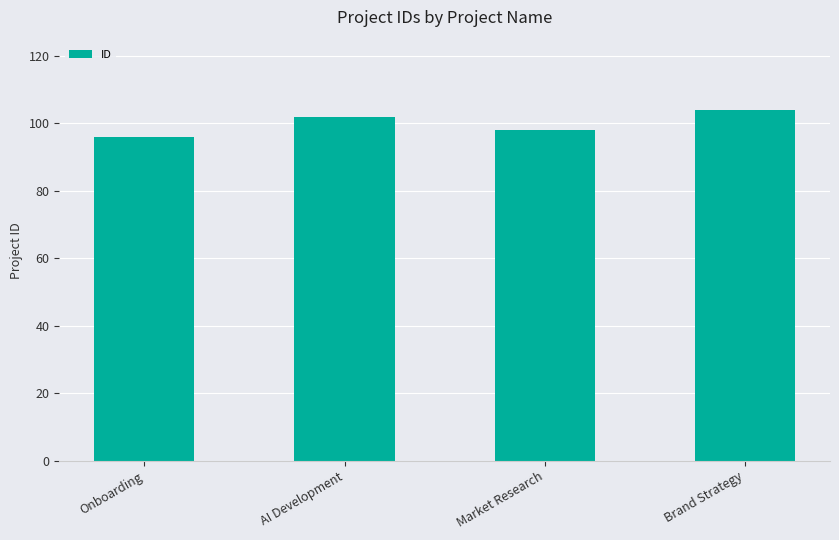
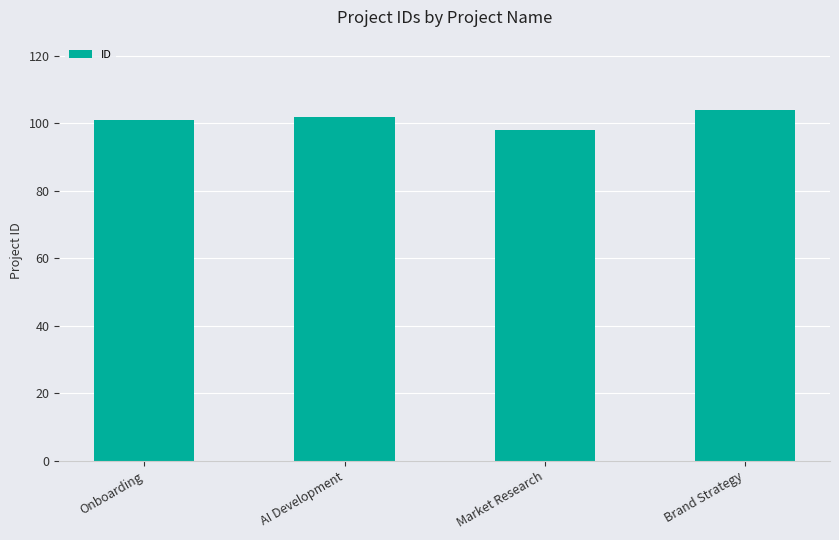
  {
-   "Onboarding": 96,
+   "Onboarding": 101,
    "AI Development": 102,
    "Market Research": 98,
    "Brand Strategy": 104
  }
